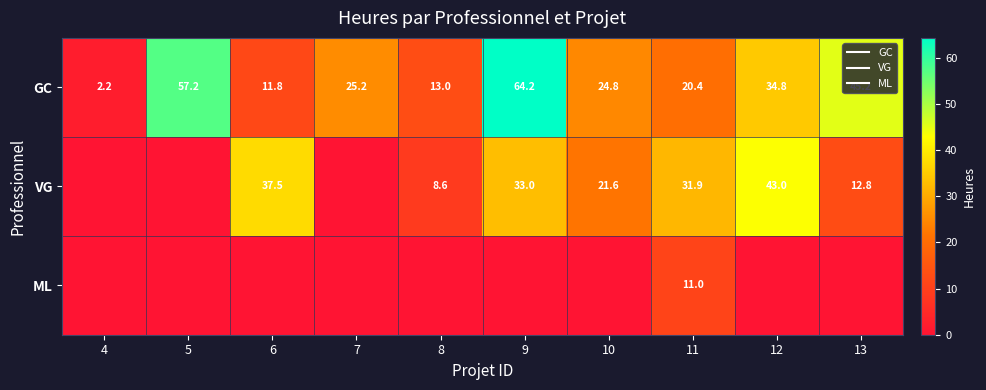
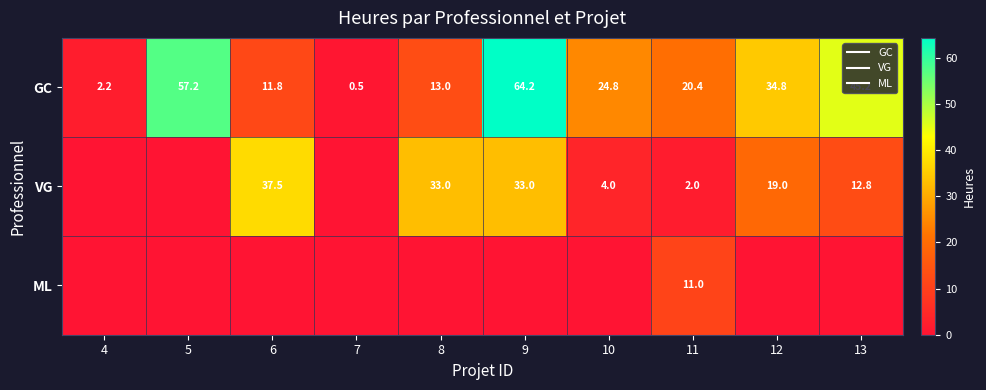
  {
    "GC": {
      "4": 2.2,
      "5": 57.2,
      "6": 11.8,
-     "7": 25.2,
+     "7": 0.5,
      "8": 13.0,
      "9": 64.2,
      "10": 24.8,
      "11": 20.4,
      "12": 34.8
    },
    "VG": {
      "6": 37.5,
-     "8": 8.6,
+     "8": 33.0,
      "9": 33.0,
-     "10": 21.6,
-     "11": 31.9,
-     "12": 43.0,
+     "10": 4.0,
+     "11": 2.0,
+     "12": 19.0,
      "13": 12.8
    },
    "ML": {
      "11": 11.0
    }
  }
